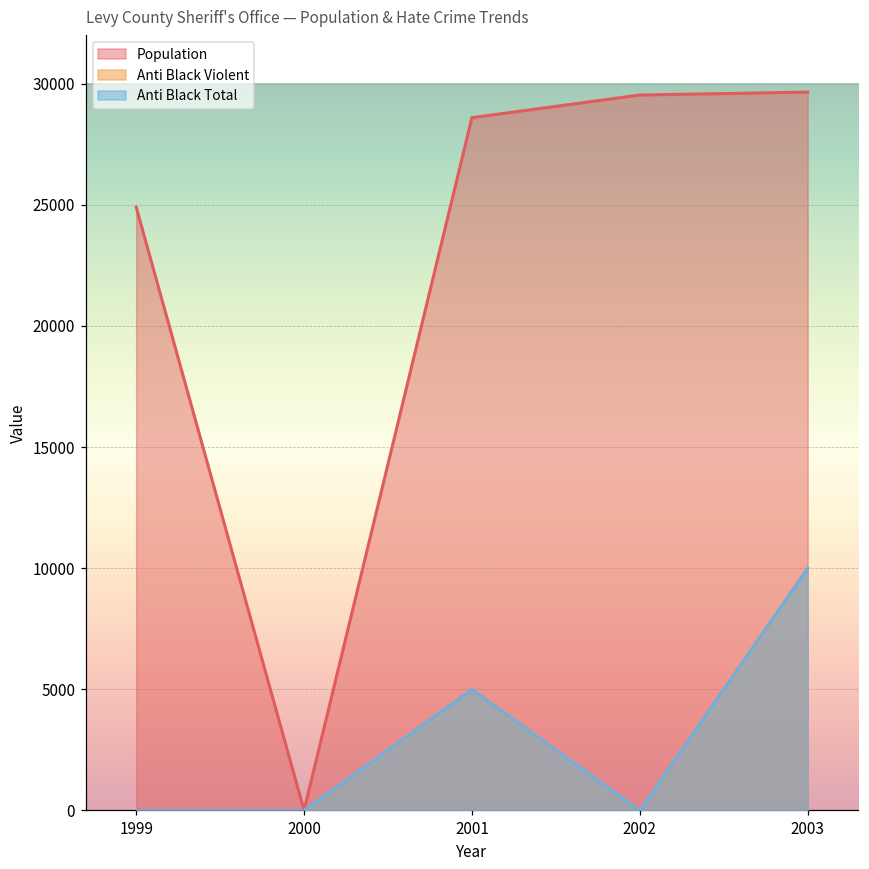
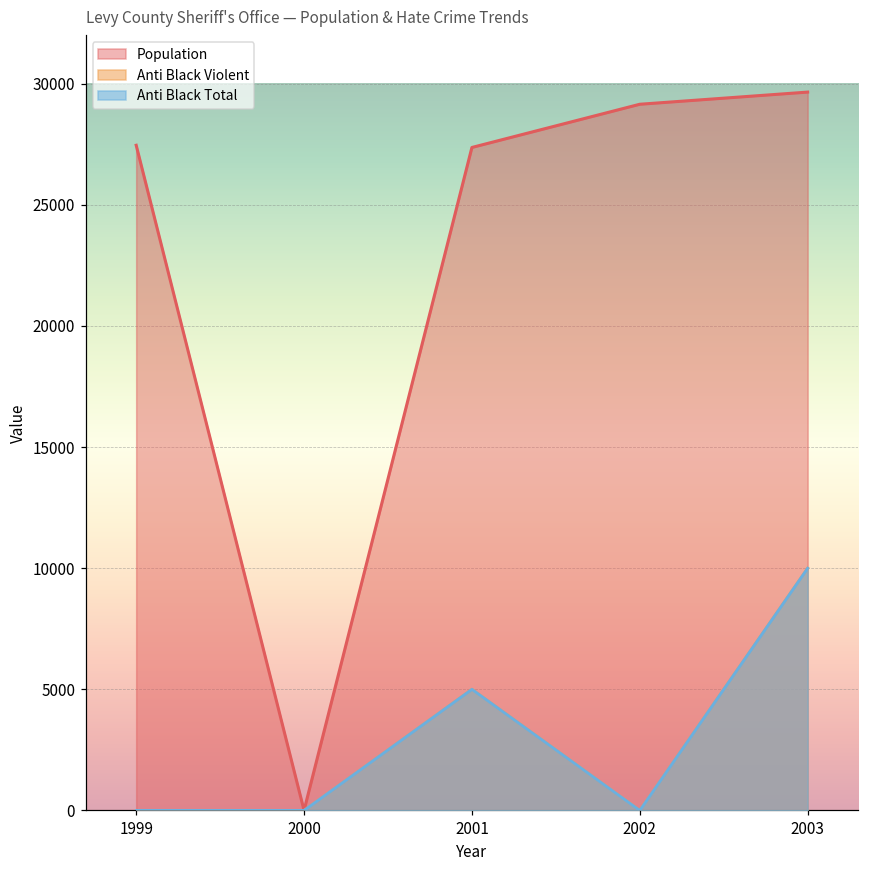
  {
    "Population": {
-     "1999": 24900,
-     "2001": 28600,
-     "2002": 29500,
+     "1999": 27500,
+     "2001": 27400,
+     "2002": 29200,
      "2003": 29700
    },
    "Anti Black Total": {
      "1999": 0,
      "2001": 5000,
      "2002": 0,
      "2003": 10000
    }
  }
